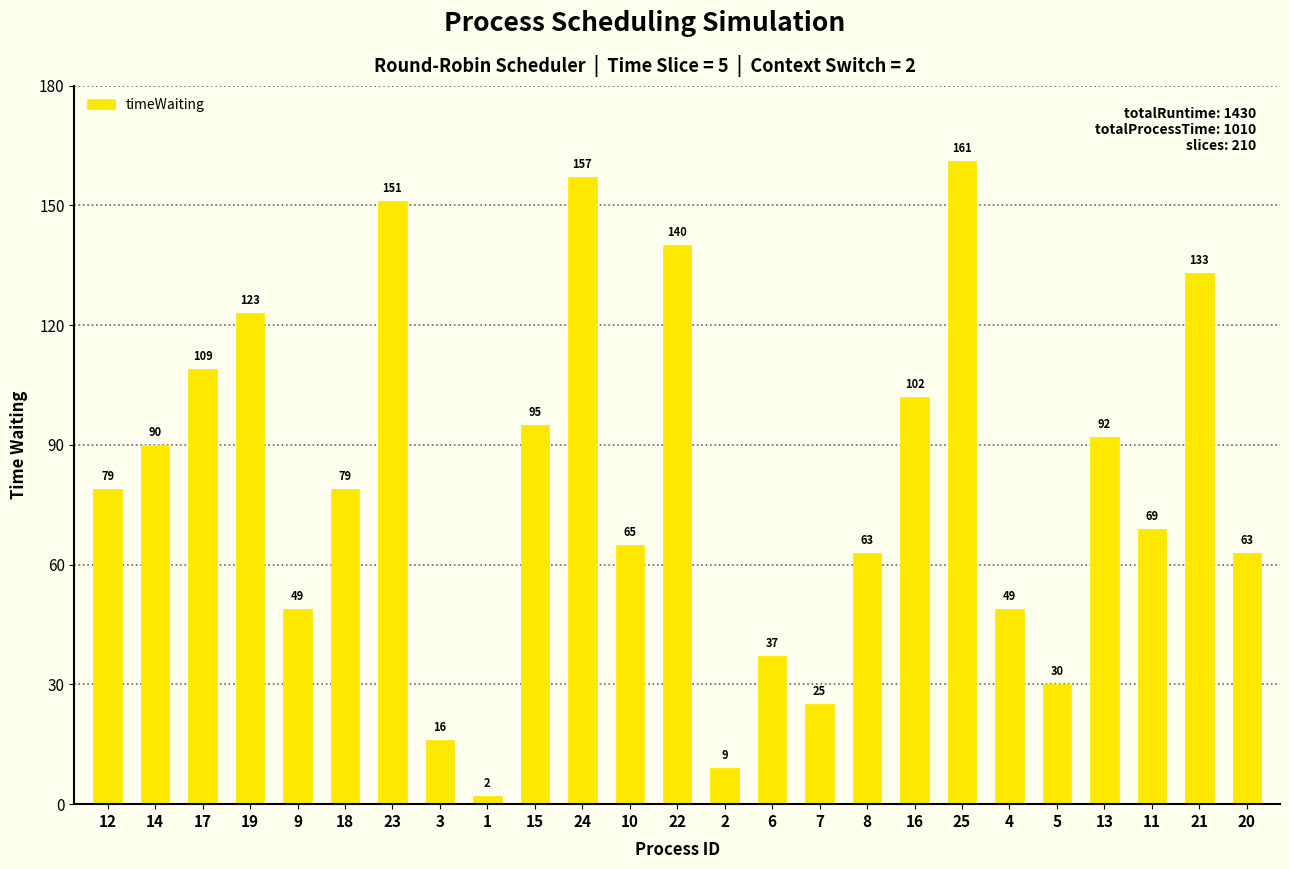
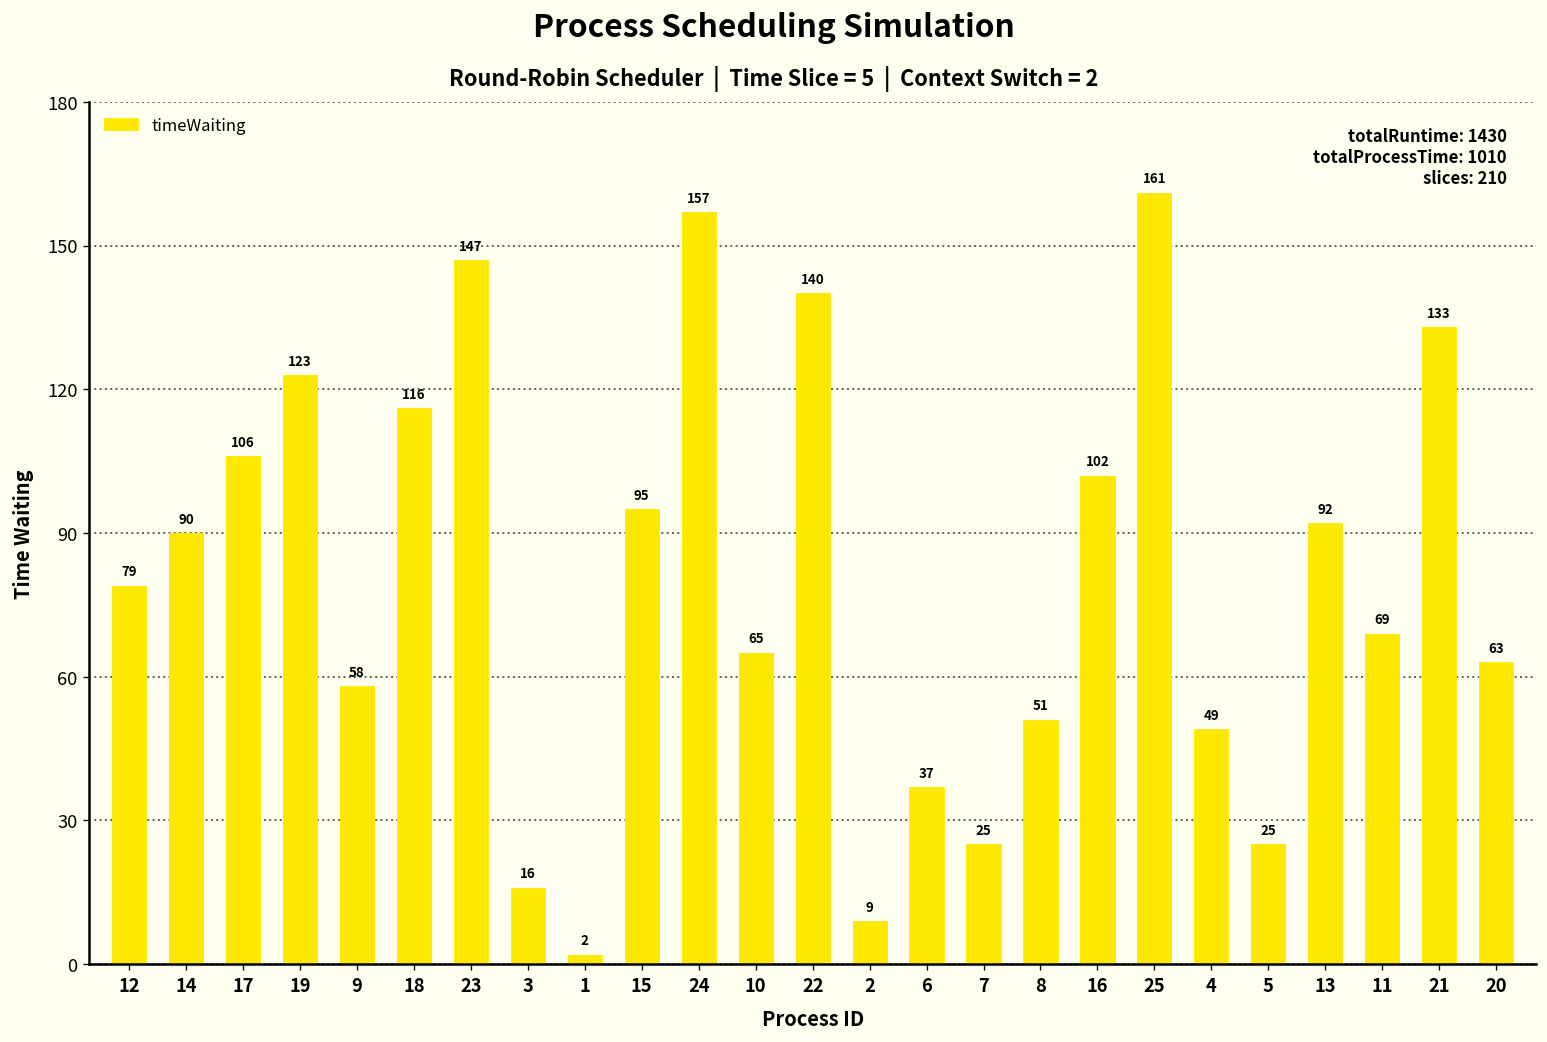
  {
    "12": 79,
    "14": 90,
-   "17": 109,
+   "17": 106,
    "19": 123,
-   "9": 49,
-   "18": 79,
-   "23": 151,
+   "9": 58,
+   "18": 116,
+   "23": 147,
    "3": 16,
    "1": 2,
    "15": 95,
    "24": 157,
    "10": 65,
    "22": 140,
    "2": 9,
    "6": 37,
    "7": 25,
-   "8": 63,
+   "8": 51,
    "16": 102,
    "25": 161,
    "4": 49,
-   "5": 30,
+   "5": 25,
    "13": 92,
    "11": 69,
    "21": 133,
    "20": 63
  }
